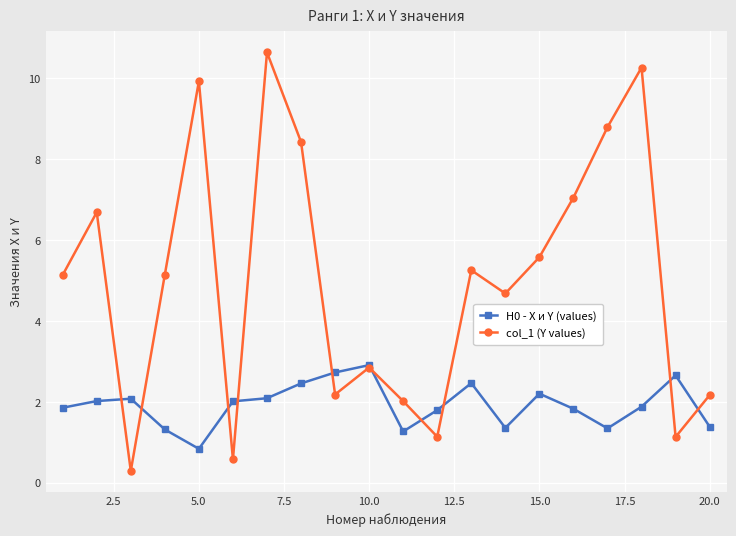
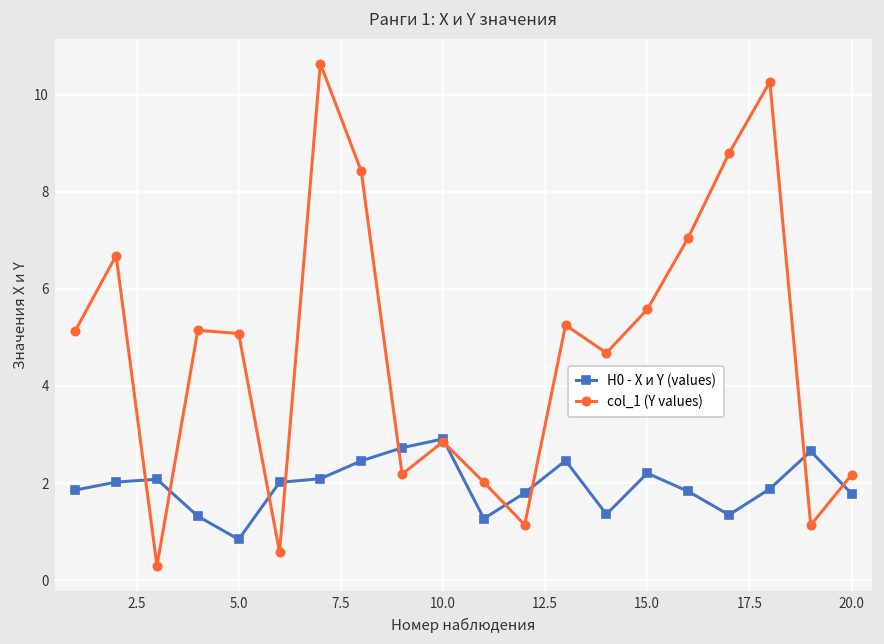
  {
    "H0 - X и Y (values)": {
      "5.0": 0.8,
      "15.0": 2.2,
-     "20.0": 1.4
+     "20.0": 1.8
    },
    "col_1 (Y values)": {
-     "5.0": 9.9,
+     "5.0": 5.1,
      "15.0": 5.6,
      "20.0": 2.2
    }
  }
